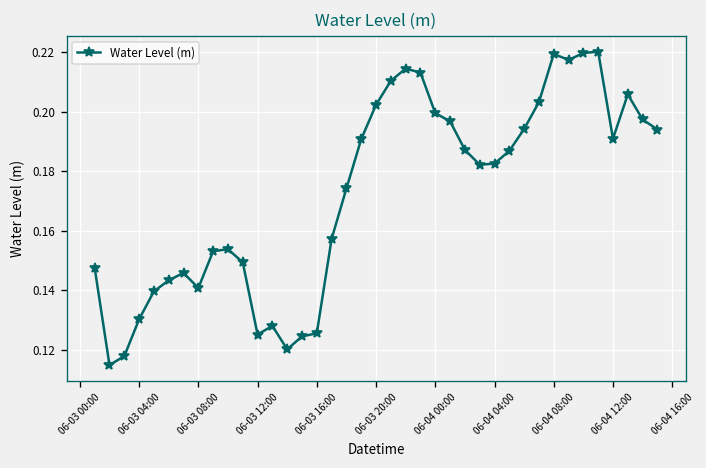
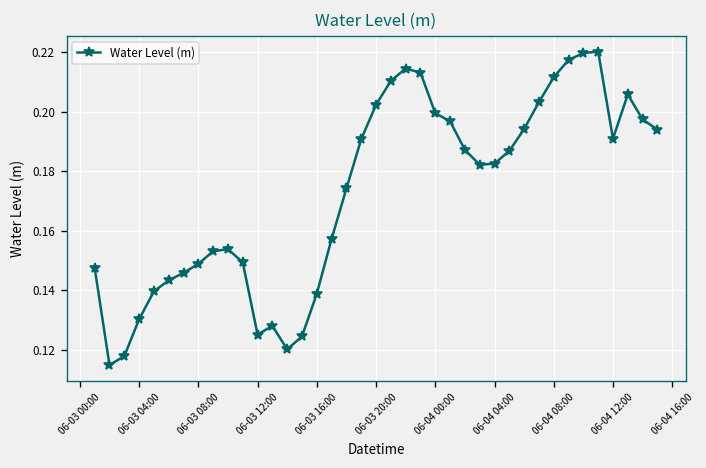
  {
    "06-03 04:00": 0.130,
-   "06-03 08:00": 0.141,
+   "06-03 08:00": 0.149,
    "06-03 12:00": 0.125,
-   "06-03 16:00": 0.126,
+   "06-03 16:00": 0.139,
    "06-03 20:00": 0.202,
    "06-04 00:00": 0.199,
    "06-04 04:00": 0.183,
-   "06-04 08:00": 0.219,
+   "06-04 08:00": 0.212,
    "06-04 12:00": 0.191
  }
